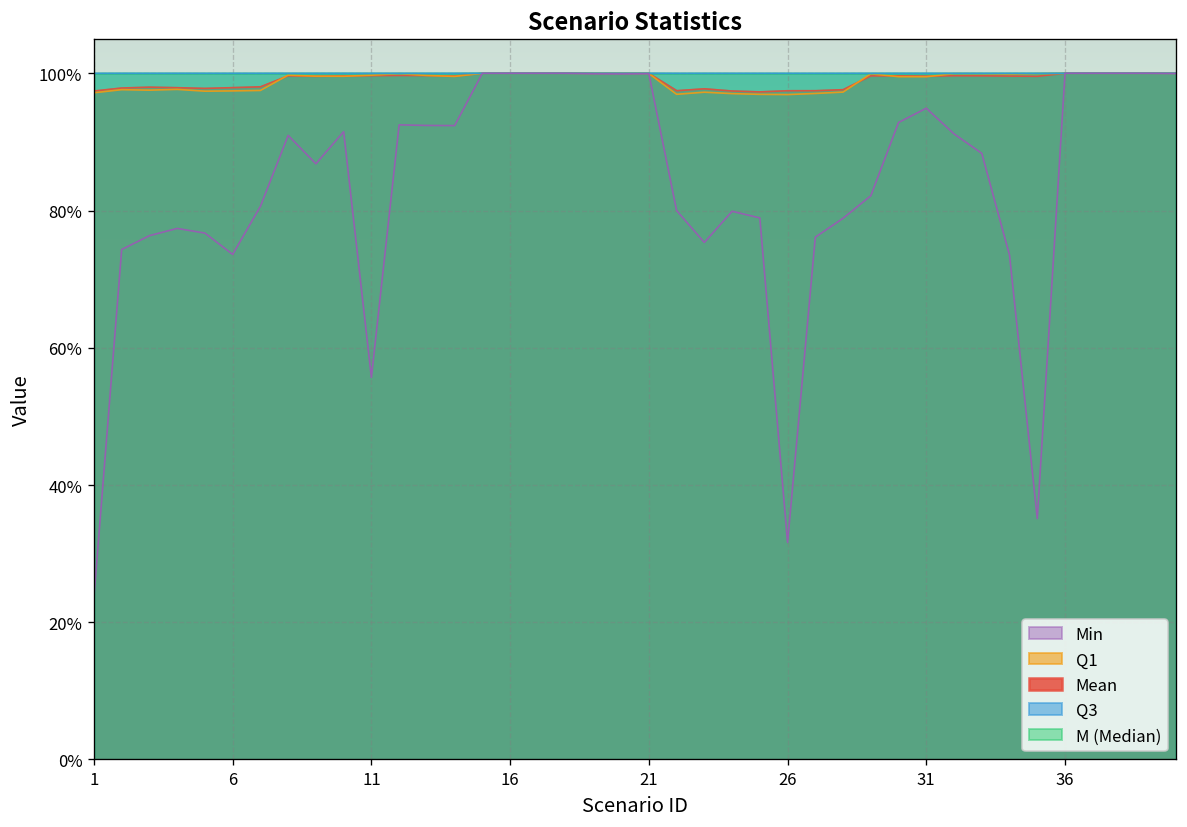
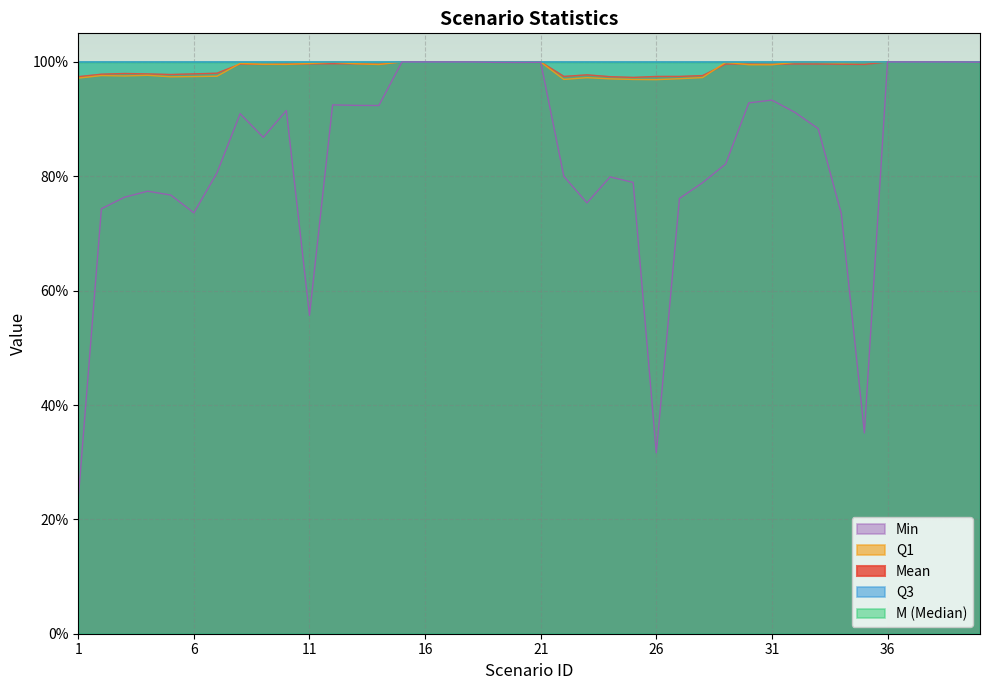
  {
    "Min": {
      "1": "24%",
      "6": "74%",
      "11": "56%",
      "26": "32%",
-     "31": "95%"
+     "31": "93%"
    },
    "Q1": {
      "6": "97%",
      "26": "97%"
    },
    "Mean": {
      "6": "98%",
      "26": "97%"
    },
    "M (Median)": {
      "1": "100%",
      "6": "100%",
      "26": "100%"
    }
  }
